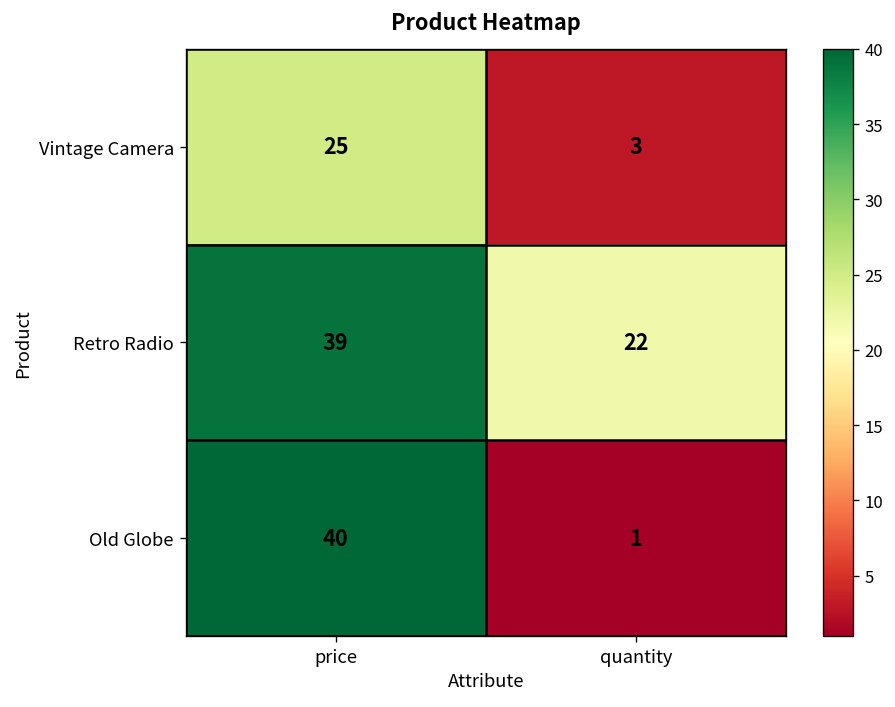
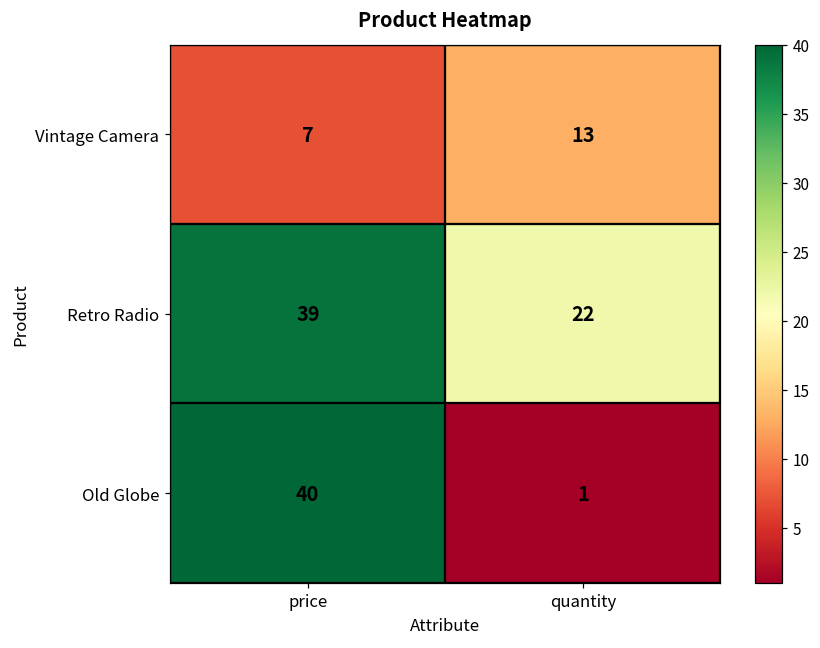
  {
    "Vintage Camera": {
-     "price": 25,
-     "quantity": 3
+     "price": 7,
+     "quantity": 13
    },
    "Retro Radio": {
      "price": 39,
      "quantity": 22
    },
    "Old Globe": {
      "price": 40,
      "quantity": 1
    }
  }
